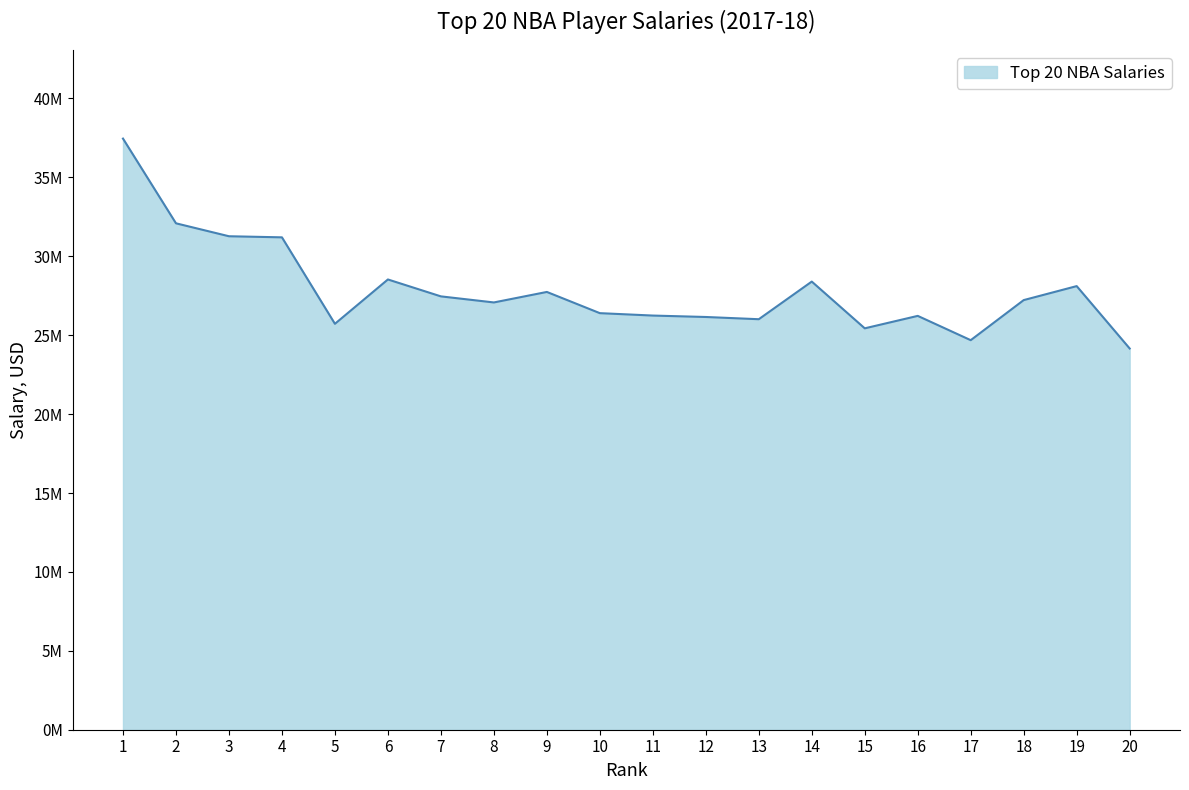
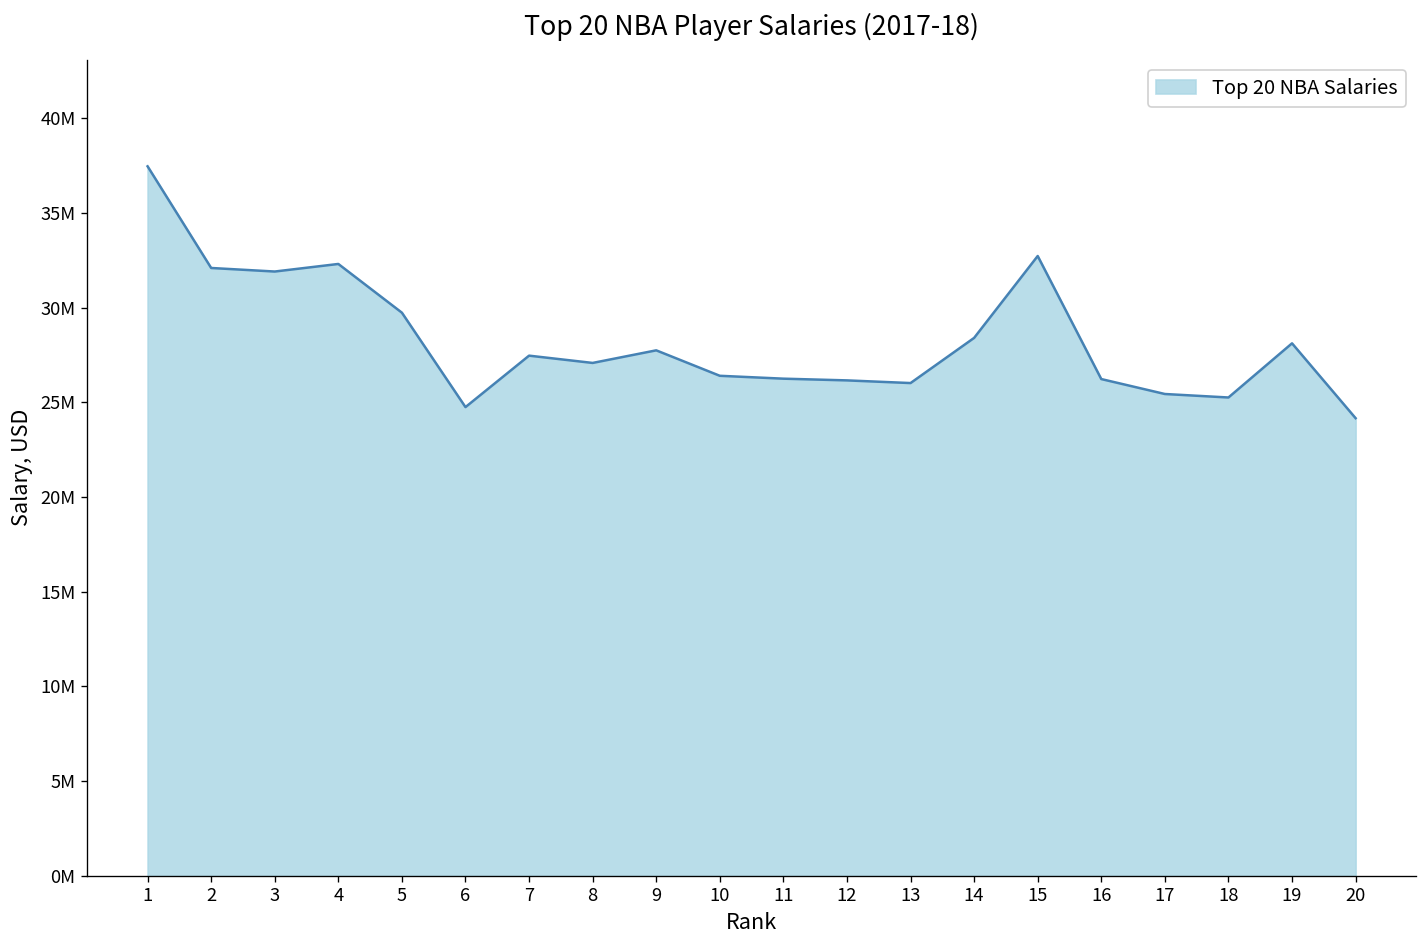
  {
    "1": 37500000,
    "2": 32100000,
-   "3": 31300000,
-   "4": 31200000,
-   "5": 25700000,
-   "6": 28500000,
+   "3": 31900000,
+   "4": 32300000,
+   "5": 29700000,
+   "6": 24700000,
    "7": 27500000,
    "8": 27100000,
    "9": 27700000,
    "10": 26400000,
    "11": 26200000,
    "12": 26200000,
    "13": 26000000,
    "14": 28400000,
-   "15": 25400000,
+   "15": 32700000,
    "16": 26200000,
-   "17": 24700000,
-   "18": 27200000,
+   "17": 25400000,
+   "18": 25300000,
    "19": 28100000,
    "20": 24200000
  }
